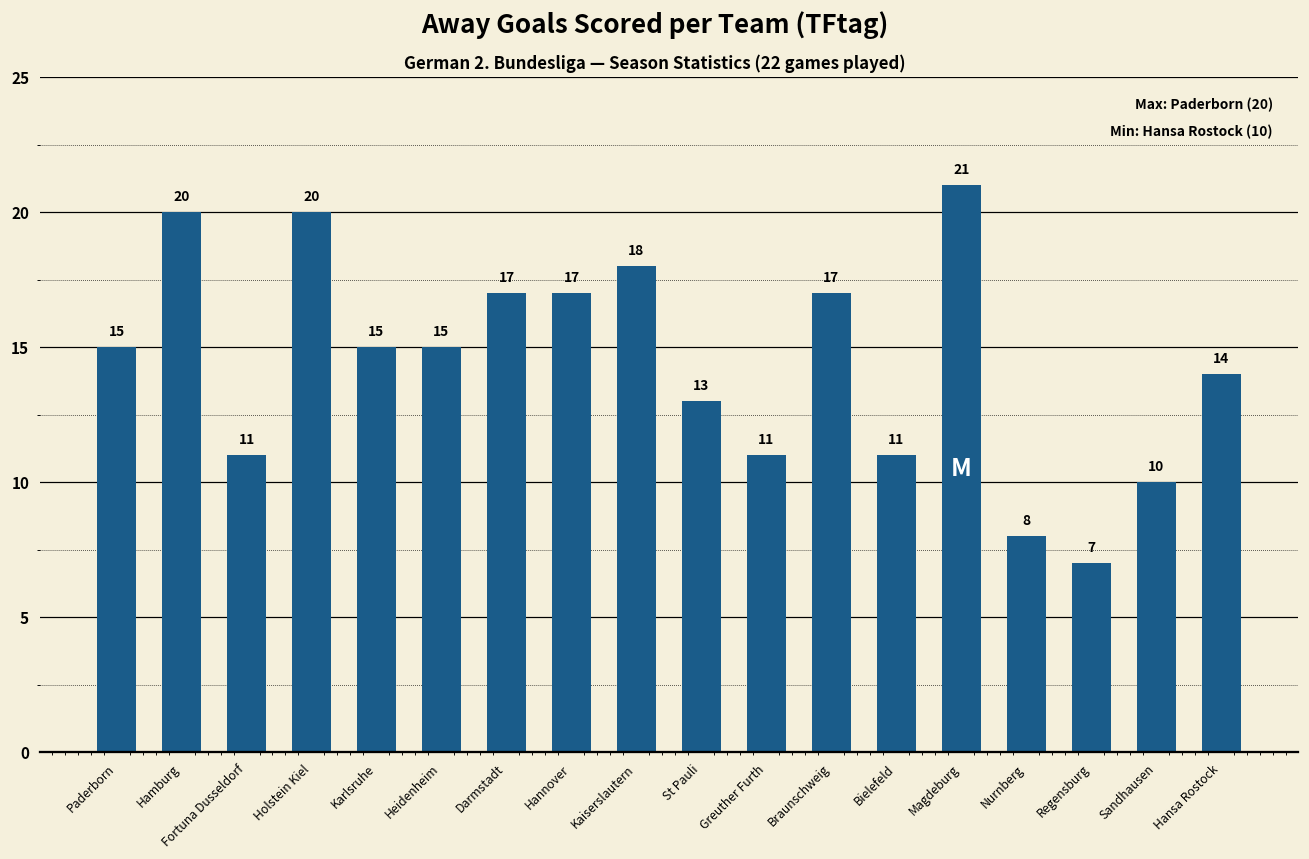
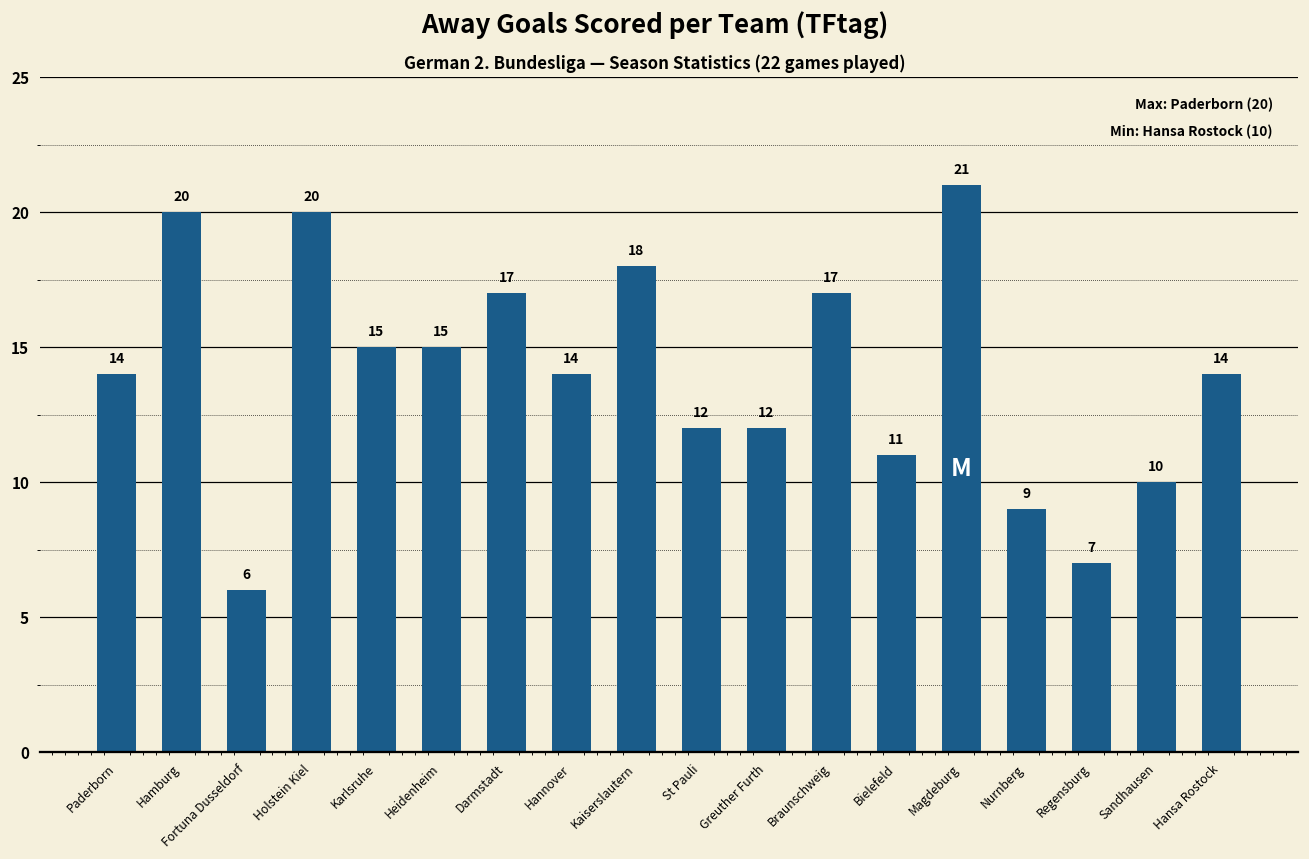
  {
-   "Paderborn": 15,
+   "Paderborn": 14,
    "Hamburg": 20,
-   "Fortuna Dusseldorf": 11,
+   "Fortuna Dusseldorf": 6,
    "Holstein Kiel": 20,
    "Karlsruhe": 15,
    "Heidenheim": 15,
    "Darmstadt": 17,
-   "Hannover": 17,
+   "Hannover": 14,
    "Kaiserslautern": 18,
-   "St Pauli": 13,
-   "Greuther Furth": 11,
+   "St Pauli": 12,
+   "Greuther Furth": 12,
    "Braunschweig": 17,
    "Bielefeld": 11,
    "Magdeburg": 21,
-   "Nurnberg": 8,
+   "Nurnberg": 9,
    "Regensburg": 7,
    "Sandhausen": 10,
    "Hansa Rostock": 14
  }
